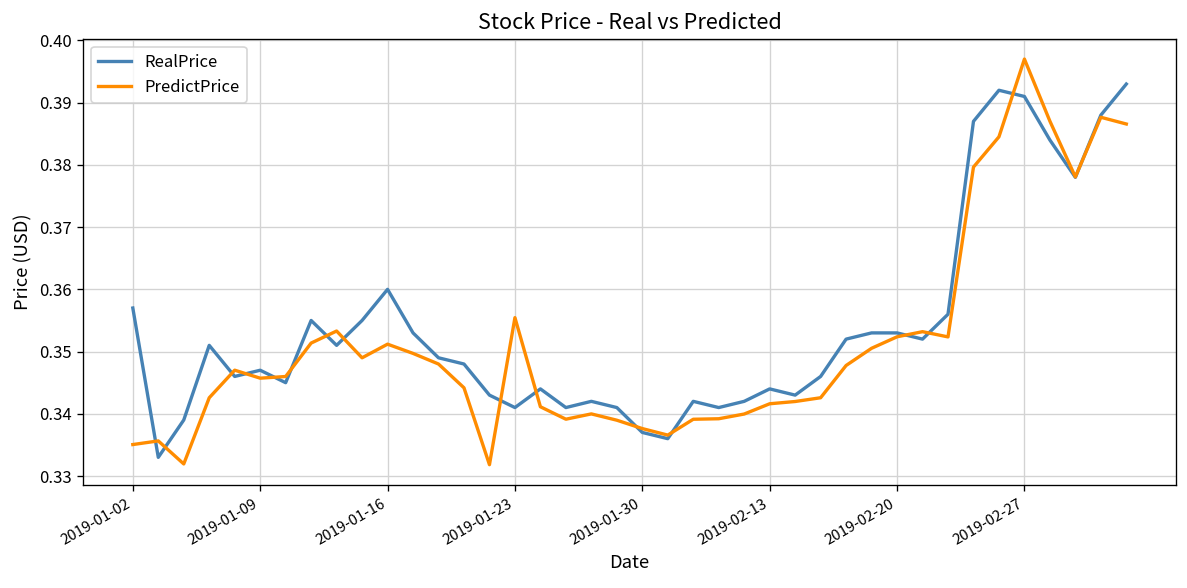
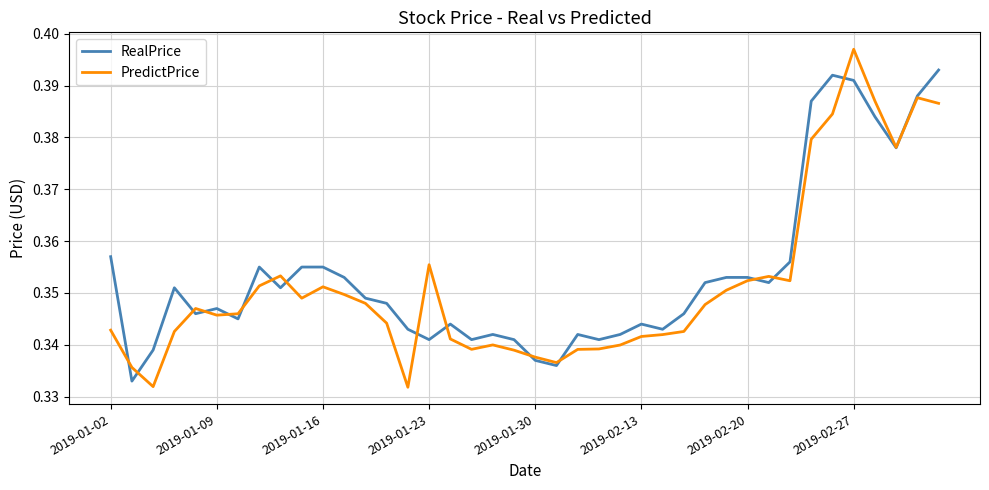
  {
    "RealPrice": {
      "2019-01-02": 0.357,
      "2019-01-09": 0.347,
-     "2019-01-16": 0.360,
+     "2019-01-16": 0.355,
      "2019-01-23": 0.341,
      "2019-01-30": 0.337,
      "2019-02-13": 0.344,
      "2019-02-20": 0.353,
      "2019-02-27": 0.391
    },
    "PredictPrice": {
-     "2019-01-02": 0.335,
+     "2019-01-02": 0.343,
      "2019-01-09": 0.346,
      "2019-01-16": 0.351,
      "2019-01-23": 0.355,
      "2019-01-30": 0.338,
      "2019-02-13": 0.342,
      "2019-02-20": 0.352,
      "2019-02-27": 0.397
    }
  }
